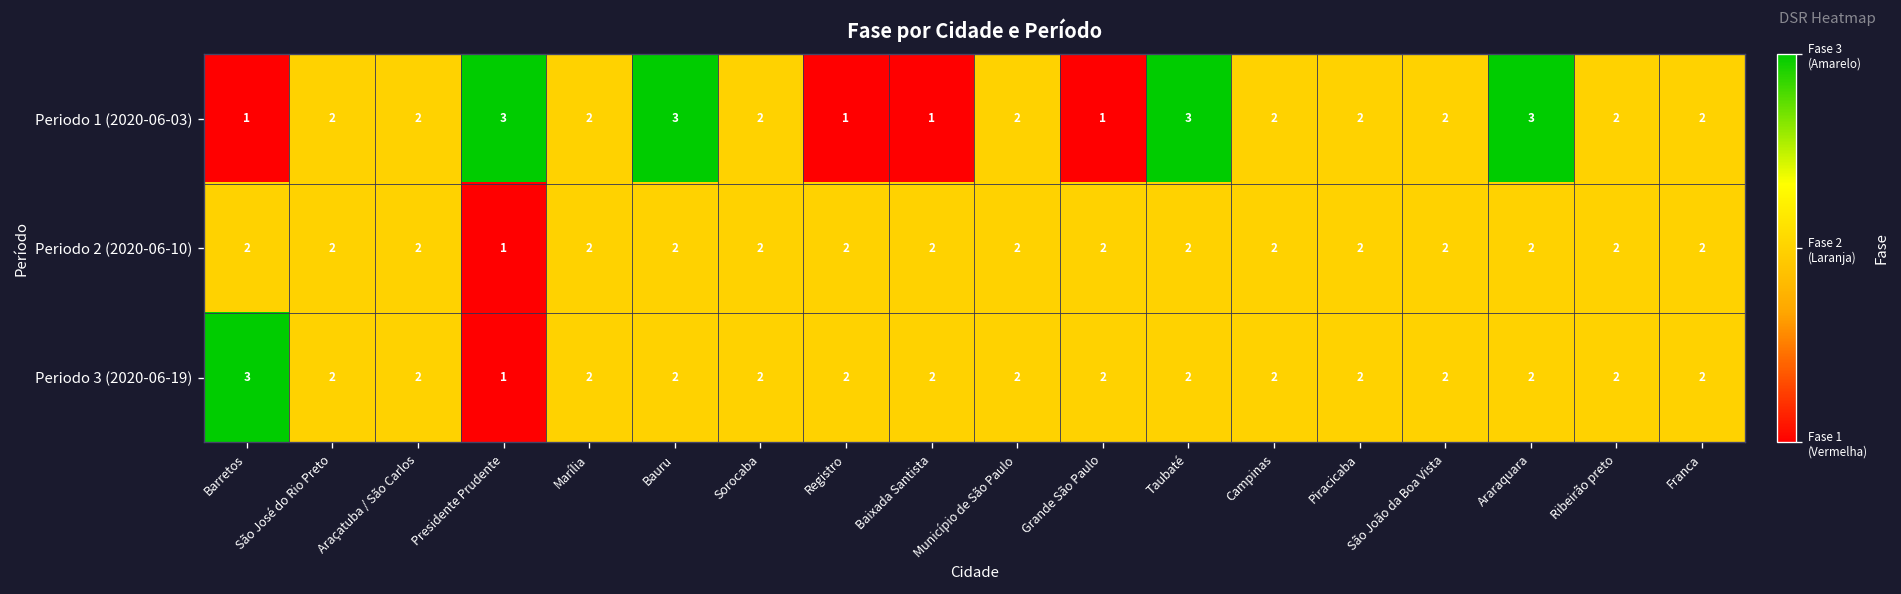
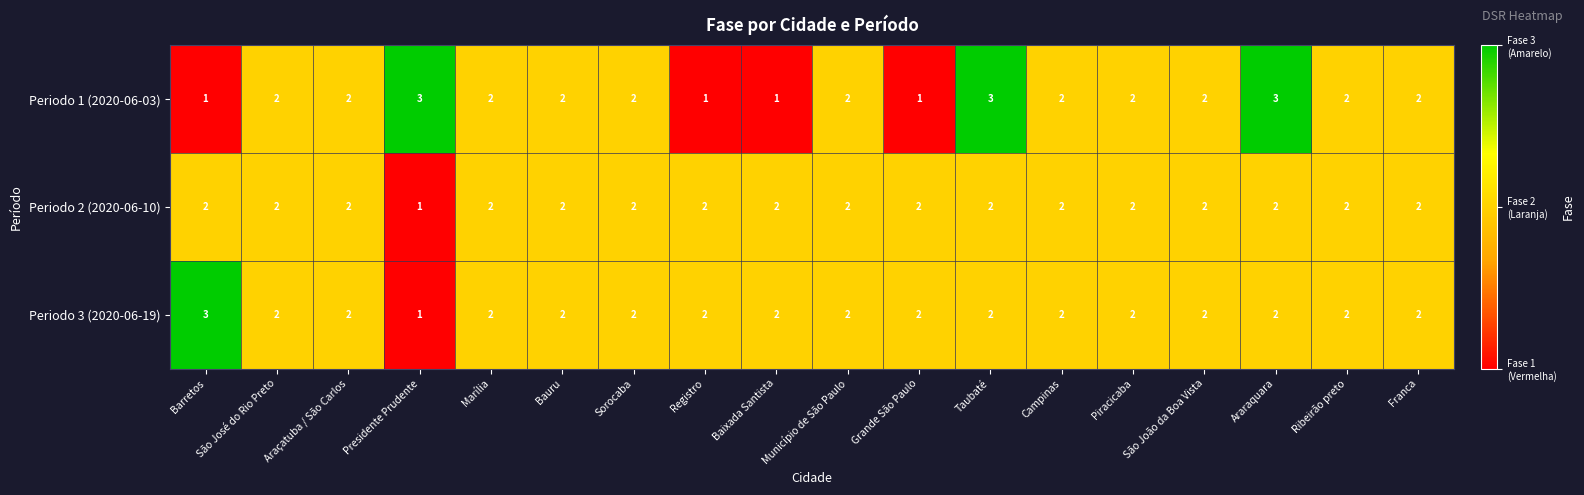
  {
    "Periodo 1 (2020-06-03)": {
      "Barretos": 1,
      "São José do Rio Preto": 2,
      "Araçatuba / São Carlos": 2,
      "Presidente Prudente": 3,
      "Marília": 2,
-     "Bauru": 3,
+     "Bauru": 2,
      "Sorocaba": 2,
      "Registro": 1,
      "Baixada Santista": 1,
      "Município de São Paulo": 2,
      "Grande São Paulo": 1,
      "Taubaté": 3,
      "Campinas": 2,
      "Piracicaba": 2,
      "São João da Boa Vista": 2,
      "Araraquara": 3,
      "Ribeirão preto": 2,
      "Franca": 2
    },
    "Periodo 2 (2020-06-10)": {
      "Barretos": 2,
      "São José do Rio Preto": 2,
      "Araçatuba / São Carlos": 2,
      "Presidente Prudente": 1,
      "Marília": 2,
      "Bauru": 2,
      "Sorocaba": 2,
      "Registro": 2,
      "Baixada Santista": 2,
      "Município de São Paulo": 2,
      "Grande São Paulo": 2,
      "Taubaté": 2,
      "Campinas": 2,
      "Piracicaba": 2,
      "São João da Boa Vista": 2,
      "Araraquara": 2,
      "Ribeirão preto": 2,
      "Franca": 2
    },
    "Periodo 3 (2020-06-19)": {
      "Barretos": 3,
      "São José do Rio Preto": 2,
      "Araçatuba / São Carlos": 2,
      "Presidente Prudente": 1,
      "Marília": 2,
      "Bauru": 2,
      "Sorocaba": 2,
      "Registro": 2,
      "Baixada Santista": 2,
      "Município de São Paulo": 2,
      "Grande São Paulo": 2,
      "Taubaté": 2,
      "Campinas": 2,
      "Piracicaba": 2,
      "São João da Boa Vista": 2,
      "Araraquara": 2,
      "Ribeirão preto": 2,
      "Franca": 2
    }
  }
